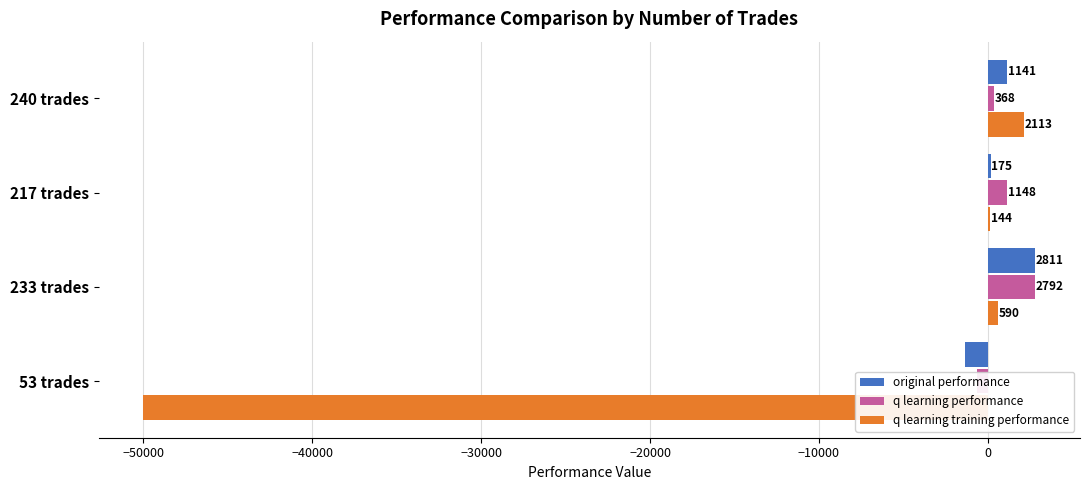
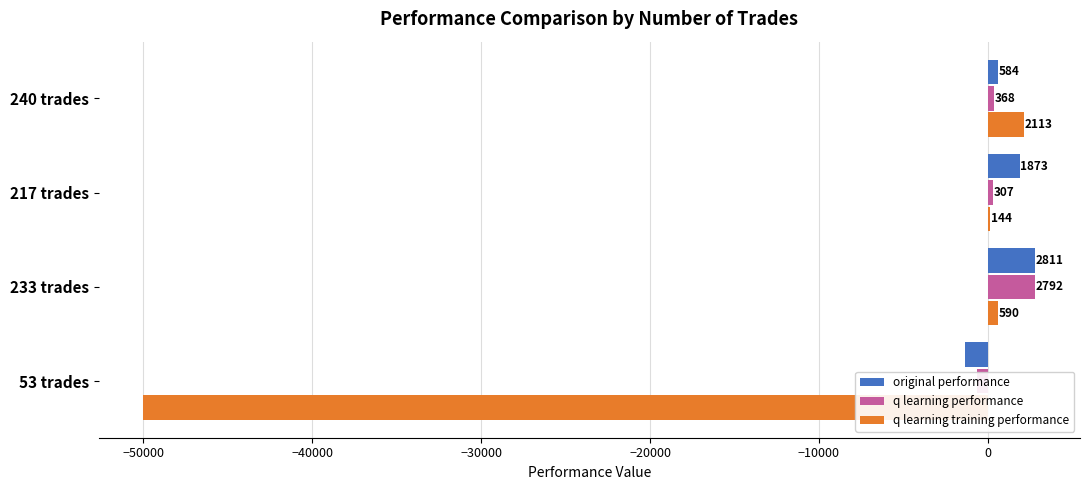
  {
    "original performance": {
-     "240 trades": 1141,
-     "217 trades": 175,
+     "240 trades": 584,
+     "217 trades": 1873,
      "233 trades": 2811
    },
    "q learning performance": {
      "240 trades": 368,
-     "217 trades": 1148,
+     "217 trades": 307,
      "233 trades": 2792
    },
    "q learning training performance": {
      "240 trades": 2113,
      "217 trades": 144,
      "233 trades": 590
    }
  }
